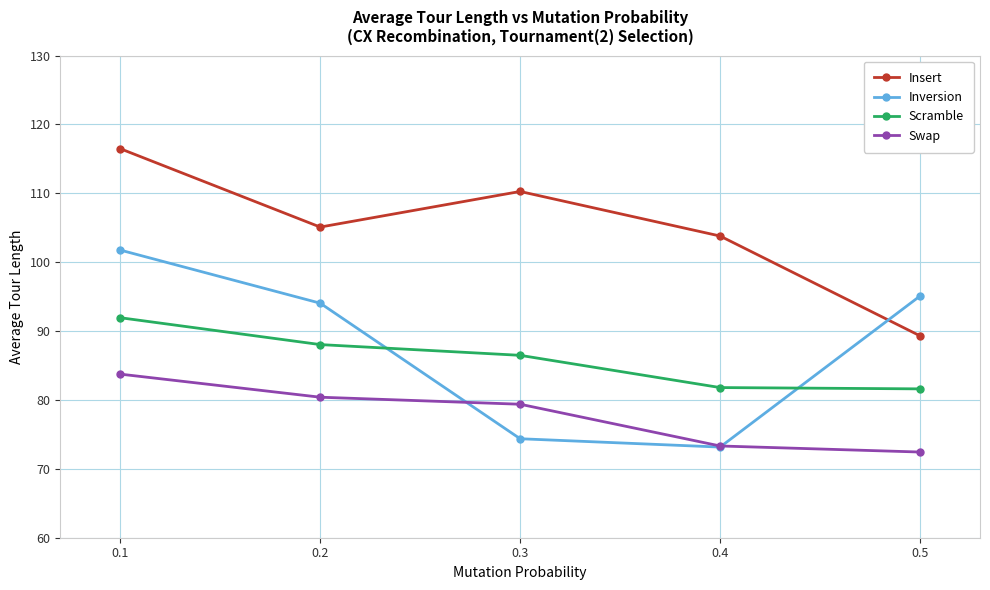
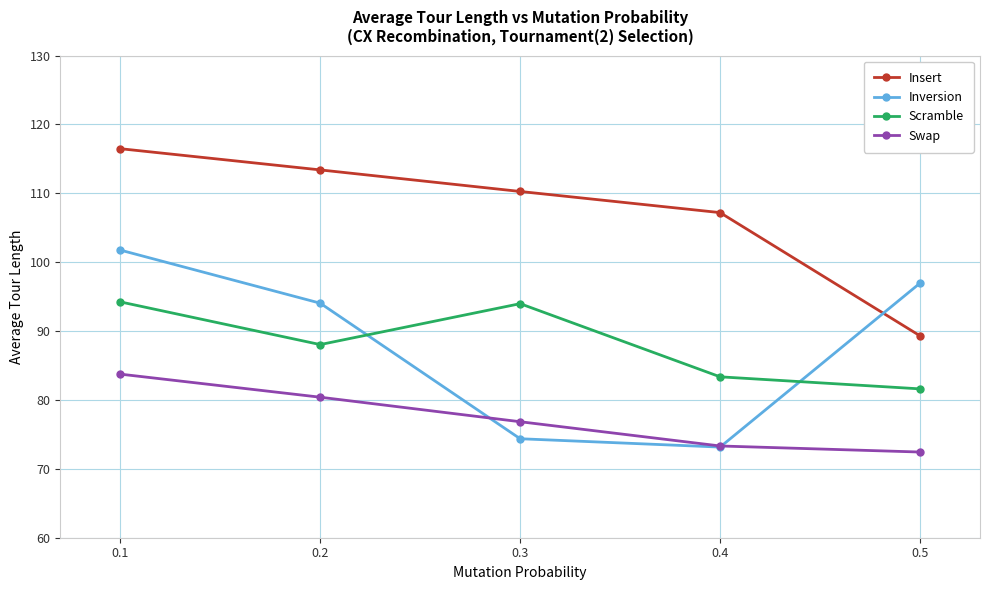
  {
    "Insert": {
      "0.1": 116,
-     "0.2": 105,
+     "0.2": 113,
      "0.3": 110,
-     "0.4": 104,
+     "0.4": 107,
      "0.5": 89
    },
    "Inversion": {
      "0.1": 102,
      "0.2": 94,
      "0.3": 74,
-     "0.5": 95
+     "0.5": 97
    },
    "Scramble": {
-     "0.1": 92,
+     "0.1": 94,
      "0.2": 88,
-     "0.3": 86,
-     "0.4": 82,
+     "0.3": 94,
+     "0.4": 83,
      "0.5": 82
    },
    "Swap": {
      "0.1": 84,
      "0.2": 80,
-     "0.3": 79,
+     "0.3": 77,
      "0.5": 72
    }
  }
